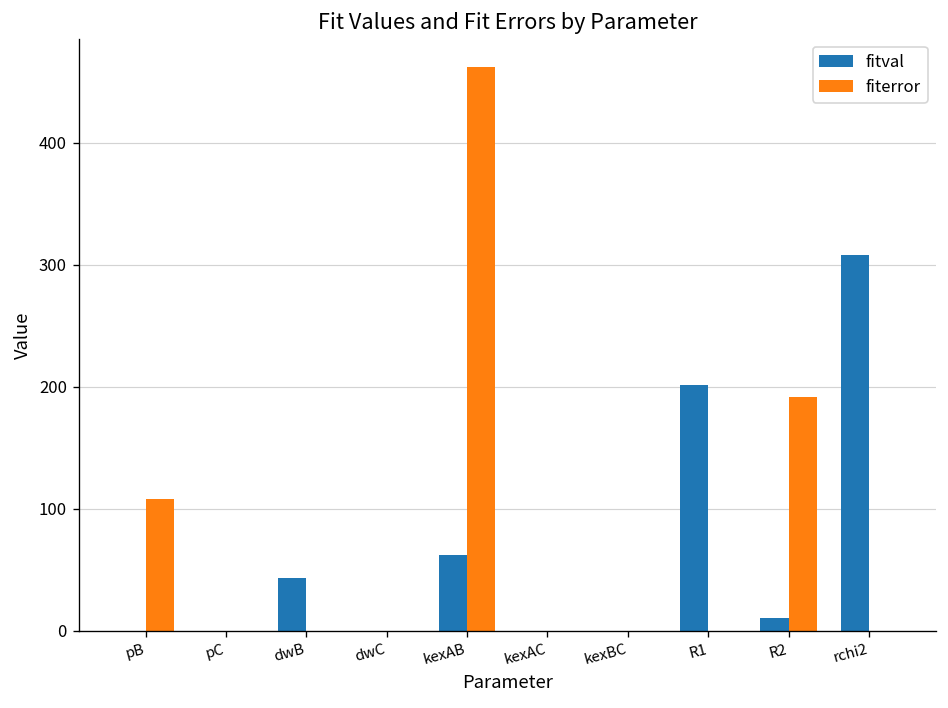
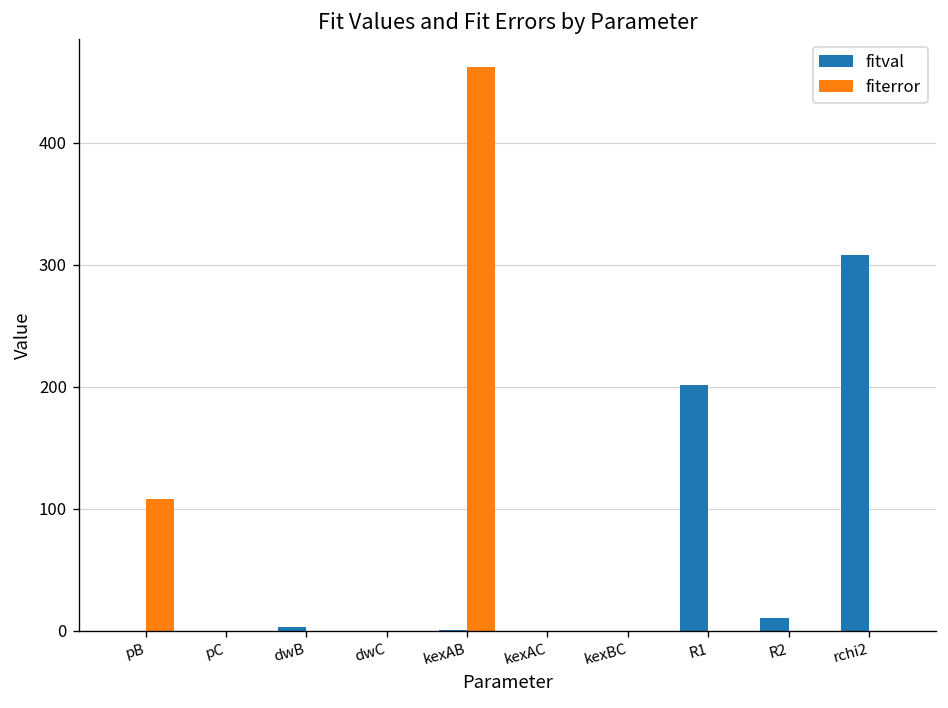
  {
    "fitval": {
      "pC": 0,
-     "dwB": 43,
+     "dwB": 3,
      "dwC": 0,
-     "kexAB": 62,
+     "kexAB": 1,
      "kexAC": 0,
      "kexBC": 0,
      "R1": 202,
      "R2": 11,
      "rchi2": 308
    },
    "fiterror": {
      "pB": 108,
      "pC": 0,
      "dwB": 0,
      "dwC": 0,
      "kexAB": 462,
      "kexAC": 0,
      "kexBC": 0,
-     "R2": 191,
+     "R2": 0,
      "rchi2": 0
    }
  }
